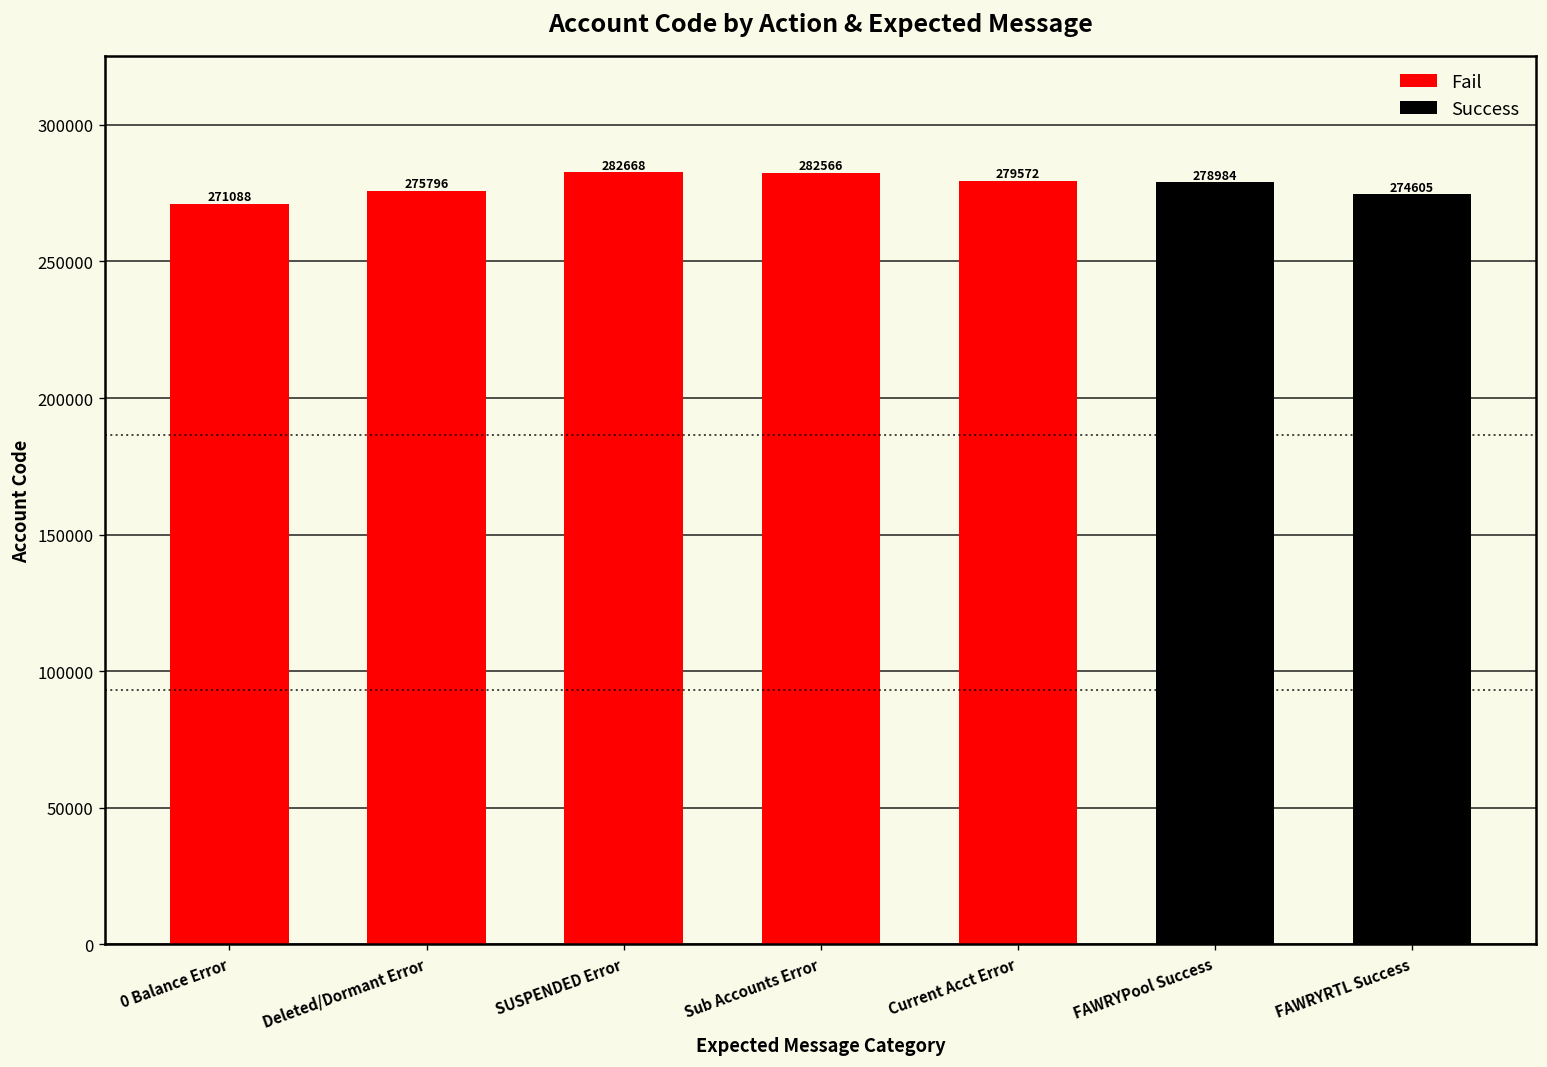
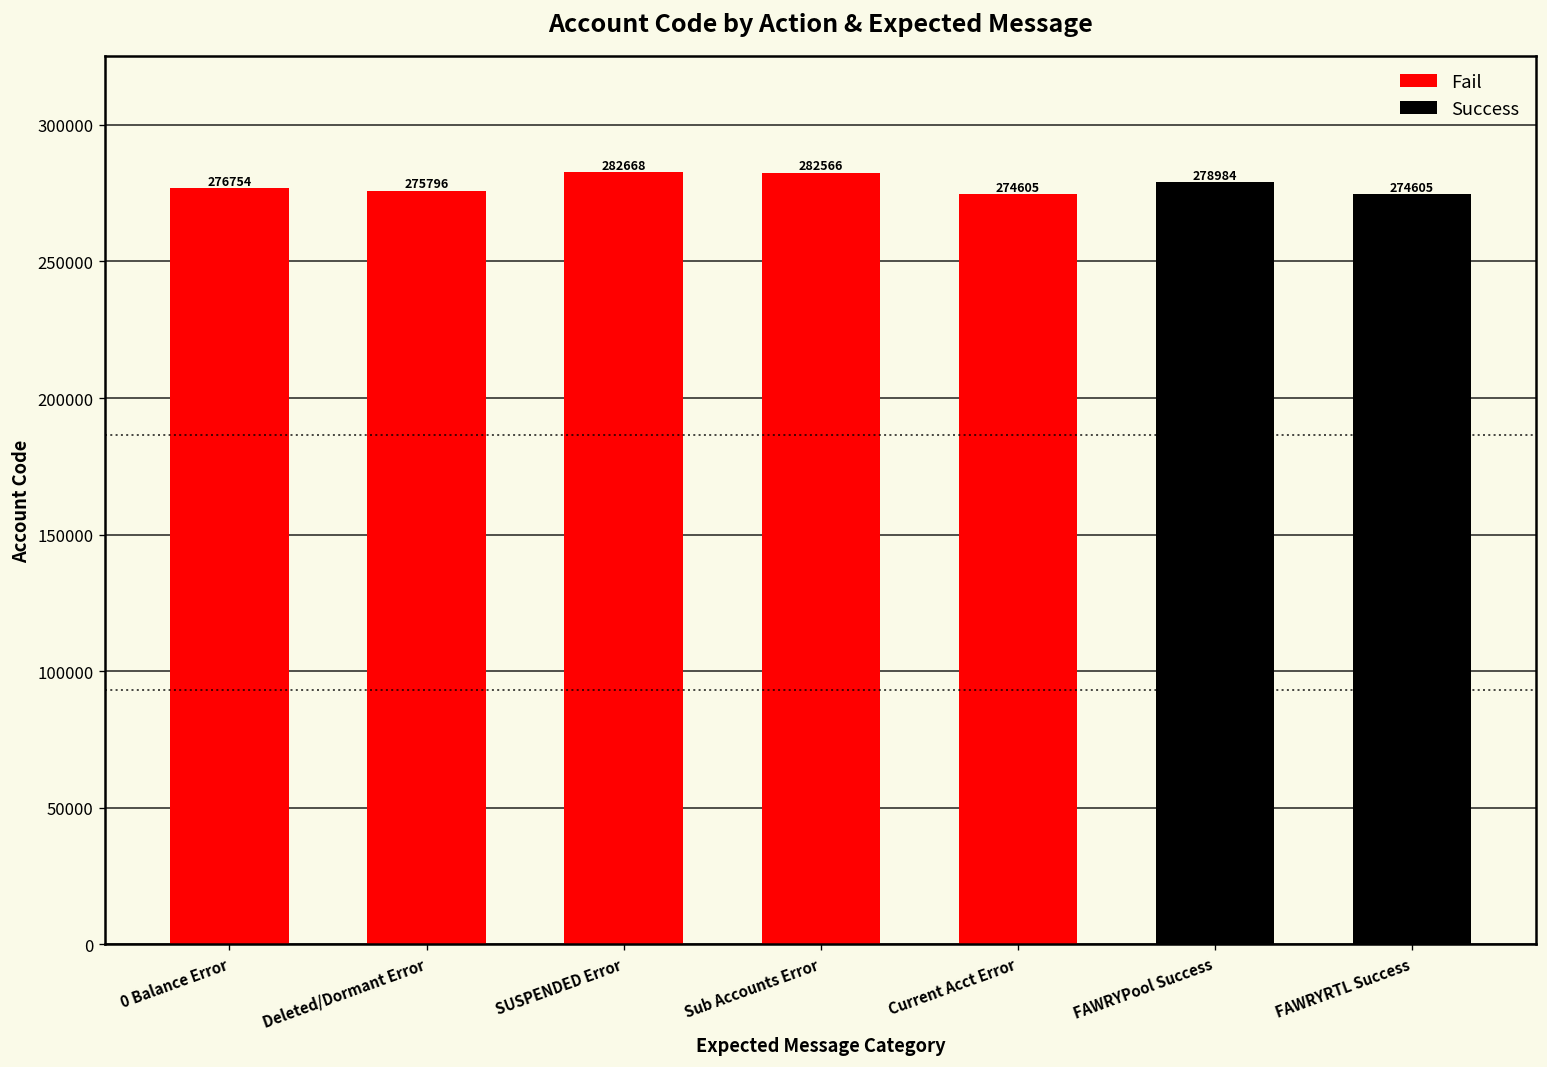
  {
    "Fail": {
-     "0 Balance Error": 271088,
+     "0 Balance Error": 276754,
      "Deleted/Dormant Error": 275796,
      "SUSPENDED Error": 282668,
      "Sub Accounts Error": 282566,
-     "Current Acct Error": 279572
+     "Current Acct Error": 274605
    },
    "Success": {
      "FAWRYPool Success": 278984,
      "FAWRYRTL Success": 274605
    }
  }
